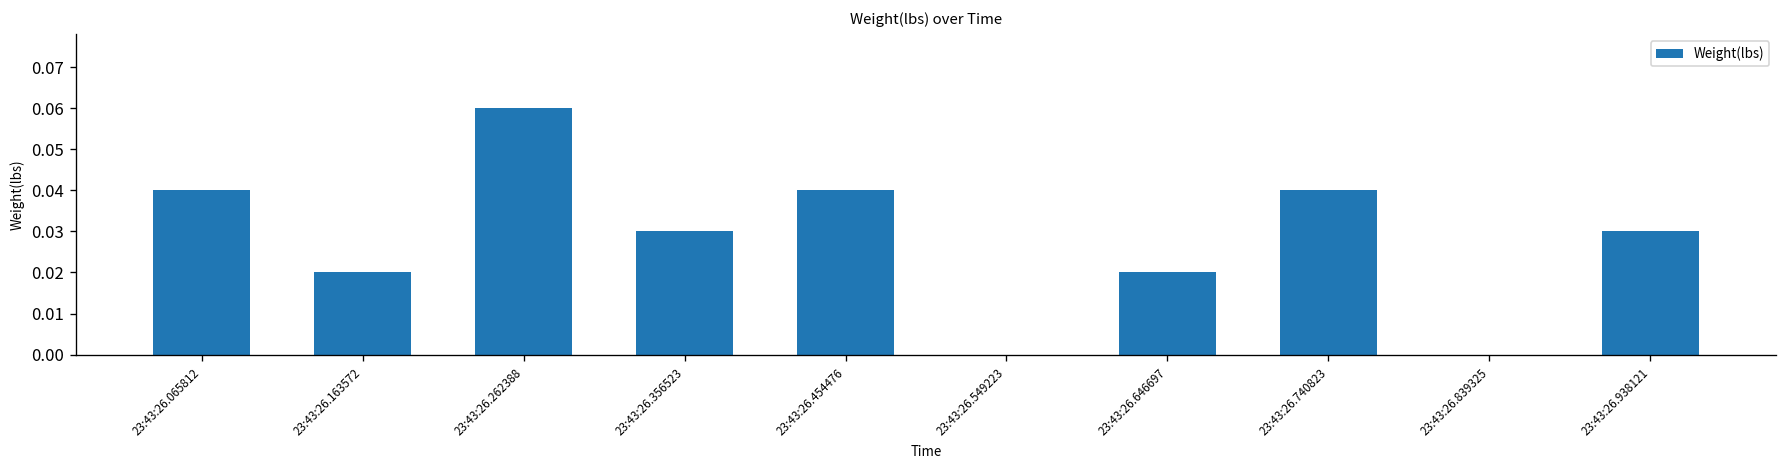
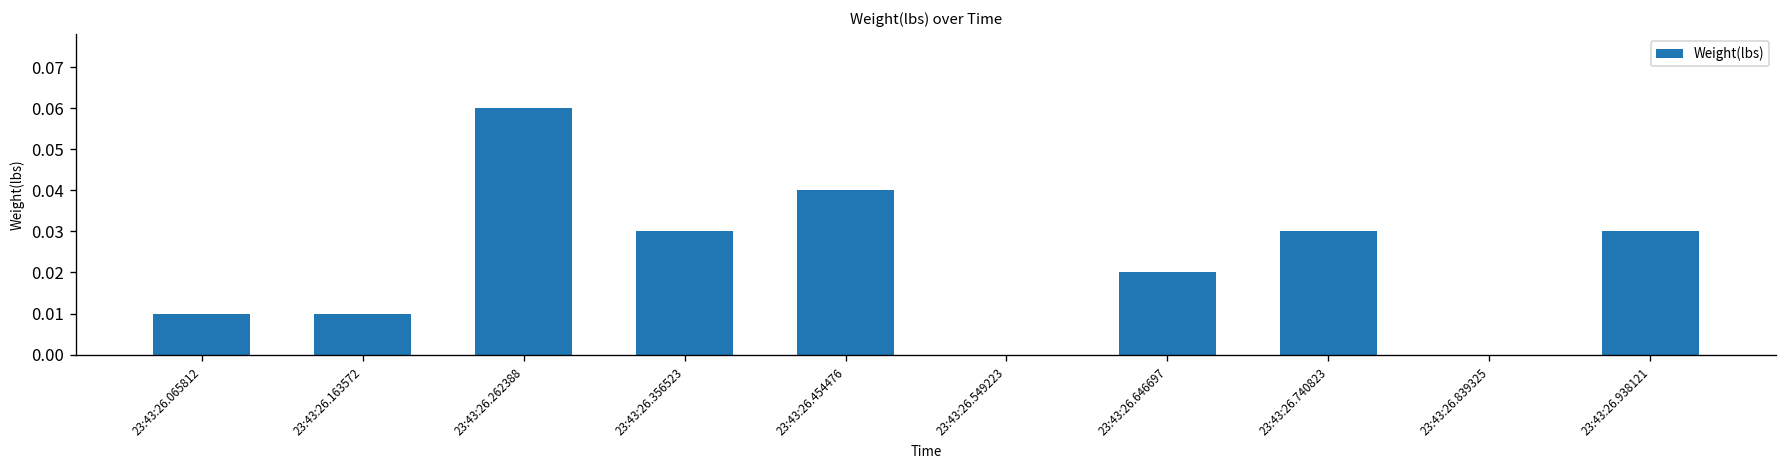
  {
-   "23:43:26.065812": 0.04,
-   "23:43:26.163572": 0.02,
+   "23:43:26.065812": 0.01,
+   "23:43:26.163572": 0.01,
    "23:43:26.262388": 0.06,
    "23:43:26.356523": 0.03,
    "23:43:26.454476": 0.04,
    "23:43:26.549223": 0.00,
    "23:43:26.646697": 0.02,
-   "23:43:26.740823": 0.04,
+   "23:43:26.740823": 0.03,
    "23:43:26.839325": 0.00,
    "23:43:26.938121": 0.03
  }
